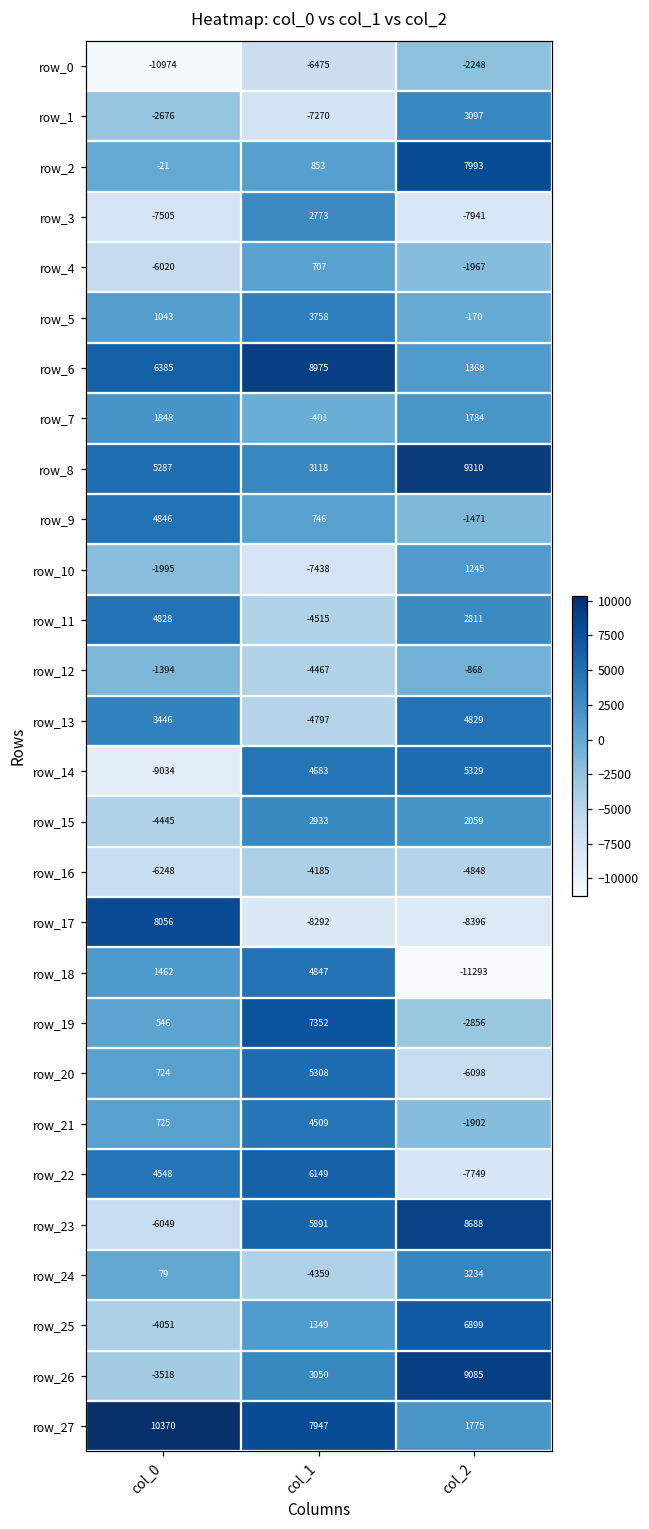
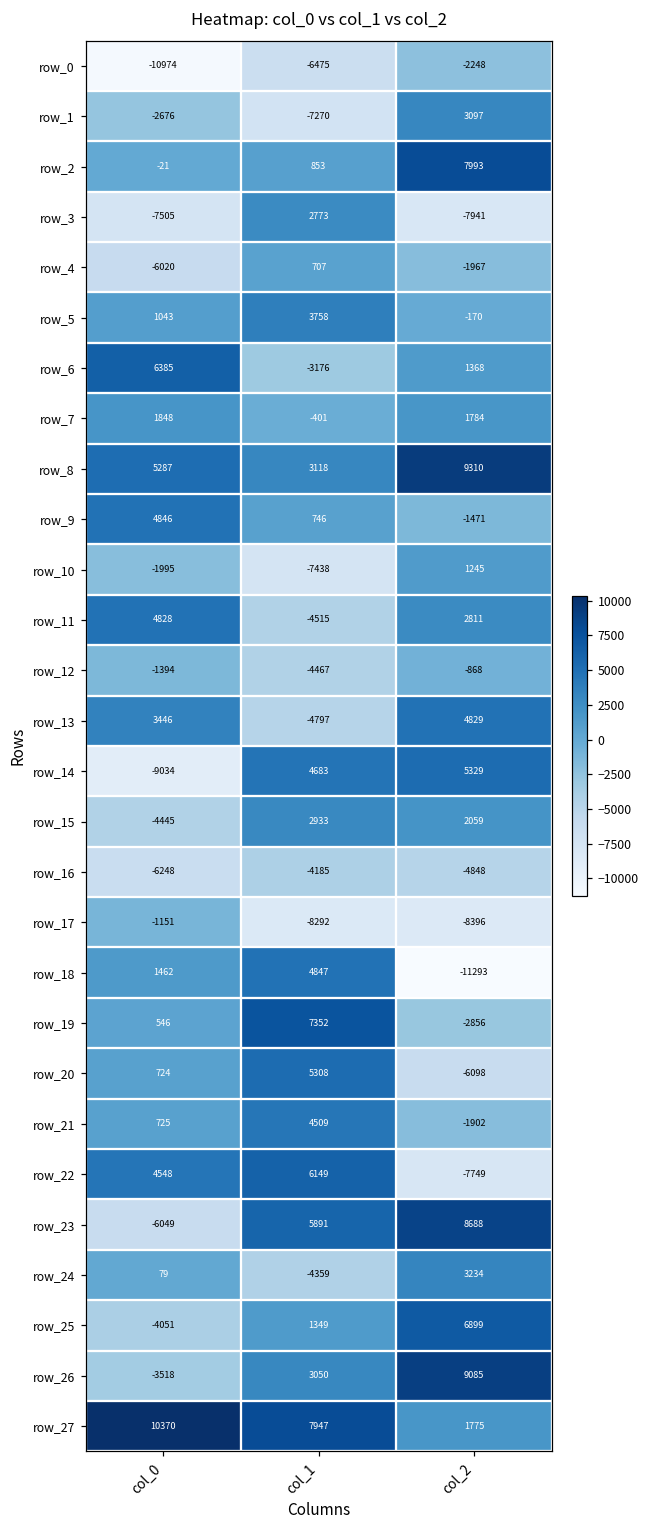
  {
    "row_0": {
      "col_0": -10974,
      "col_1": -6475,
      "col_2": -2248
    },
    "row_1": {
      "col_0": -2676,
      "col_1": -7270,
      "col_2": 3097
    },
    "row_2": {
      "col_0": -21,
      "col_1": 853,
      "col_2": 7993
    },
    "row_3": {
      "col_0": -7505,
      "col_1": 2773,
      "col_2": -7941
    },
    "row_4": {
      "col_0": -6020,
      "col_1": 707,
      "col_2": -1967
    },
    "row_5": {
      "col_0": 1043,
      "col_1": 3758,
      "col_2": -170
    },
    "row_6": {
      "col_0": 6385,
-     "col_1": 8975,
+     "col_1": -3176,
      "col_2": 1368
    },
    "row_7": {
      "col_0": 1848,
      "col_1": -401,
      "col_2": 1784
    },
    "row_8": {
      "col_0": 5287,
      "col_1": 3118,
      "col_2": 9310
    },
    "row_9": {
      "col_0": 4846,
      "col_1": 746,
      "col_2": -1471
    },
    "row_10": {
      "col_0": -1995,
      "col_1": -7438,
      "col_2": 1245
    },
    "row_11": {
      "col_0": 4828,
      "col_1": -4515,
      "col_2": 2811
    },
    "row_12": {
      "col_0": -1394,
      "col_1": -4467,
      "col_2": -868
    },
    "row_13": {
      "col_0": 3446,
      "col_1": -4797,
      "col_2": 4829
    },
    "row_14": {
      "col_0": -9034,
      "col_1": 4683,
      "col_2": 5329
    },
    "row_15": {
      "col_0": -4445,
      "col_1": 2933,
      "col_2": 2059
    },
    "row_16": {
      "col_0": -6248,
      "col_1": -4185,
      "col_2": -4848
    },
    "row_17": {
-     "col_0": 8056,
+     "col_0": -1151,
      "col_1": -8292,
      "col_2": -8396
    },
    "row_18": {
      "col_0": 1462,
      "col_1": 4847,
      "col_2": -11293
    },
    "row_19": {
      "col_0": 546,
      "col_1": 7352,
      "col_2": -2856
    },
    "row_20": {
      "col_0": 724,
      "col_1": 5308,
      "col_2": -6098
    },
    "row_21": {
      "col_0": 725,
      "col_1": 4509,
      "col_2": -1902
    },
    "row_22": {
      "col_0": 4548,
      "col_1": 6149,
      "col_2": -7749
    },
    "row_23": {
      "col_0": -6049,
      "col_1": 5891,
      "col_2": 8688
    },
    "row_24": {
      "col_0": 79,
      "col_1": -4359,
      "col_2": 3234
    },
    "row_25": {
      "col_0": -4051,
      "col_1": 1349,
      "col_2": 6899
    },
    "row_26": {
      "col_0": -3518,
      "col_1": 3050,
      "col_2": 9085
    },
    "row_27": {
      "col_0": 10370,
      "col_1": 7947,
      "col_2": 1775
    }
  }
